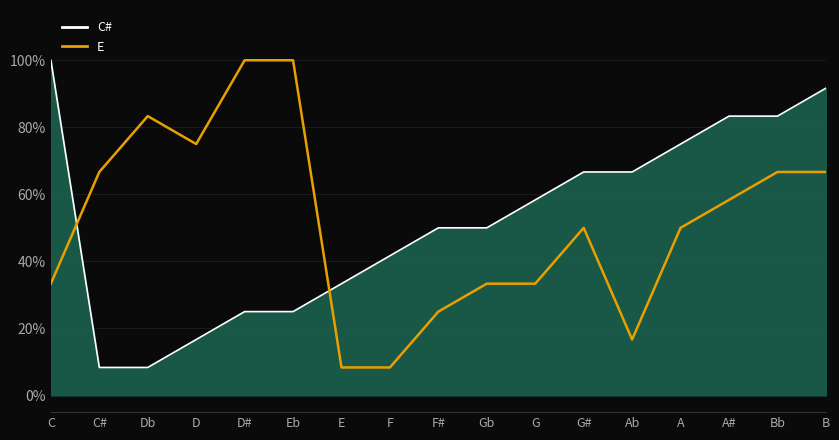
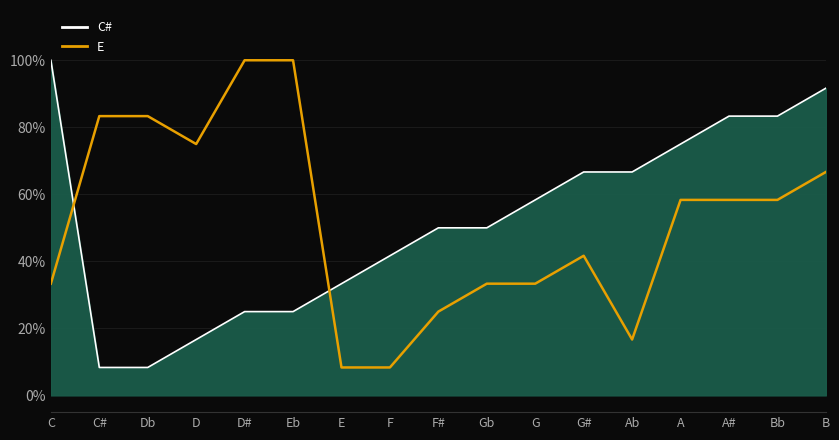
  {
    "E": {
      "C": "33%",
-     "C#": "67%",
+     "C#": "83%",
      "Db": "83%",
      "D": "75%",
      "D#": "100%",
      "Eb": "100%",
      "E": "8%",
      "F": "8%",
      "F#": "25%",
      "Gb": "33%",
      "G": "33%",
-     "G#": "50%",
+     "G#": "42%",
      "Ab": "17%",
-     "A": "50%",
+     "A": "58%",
      "A#": "58%",
-     "Bb": "67%",
+     "Bb": "58%",
      "B": "67%"
    }
  }
